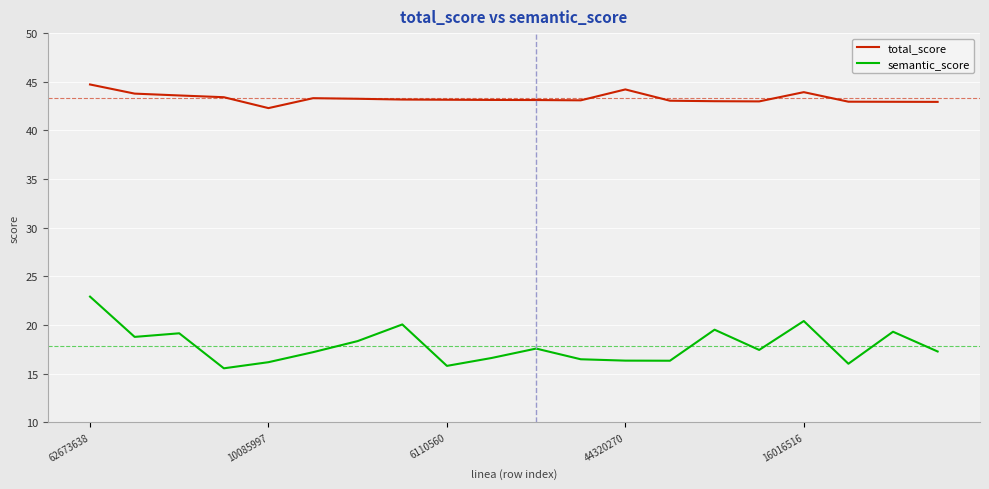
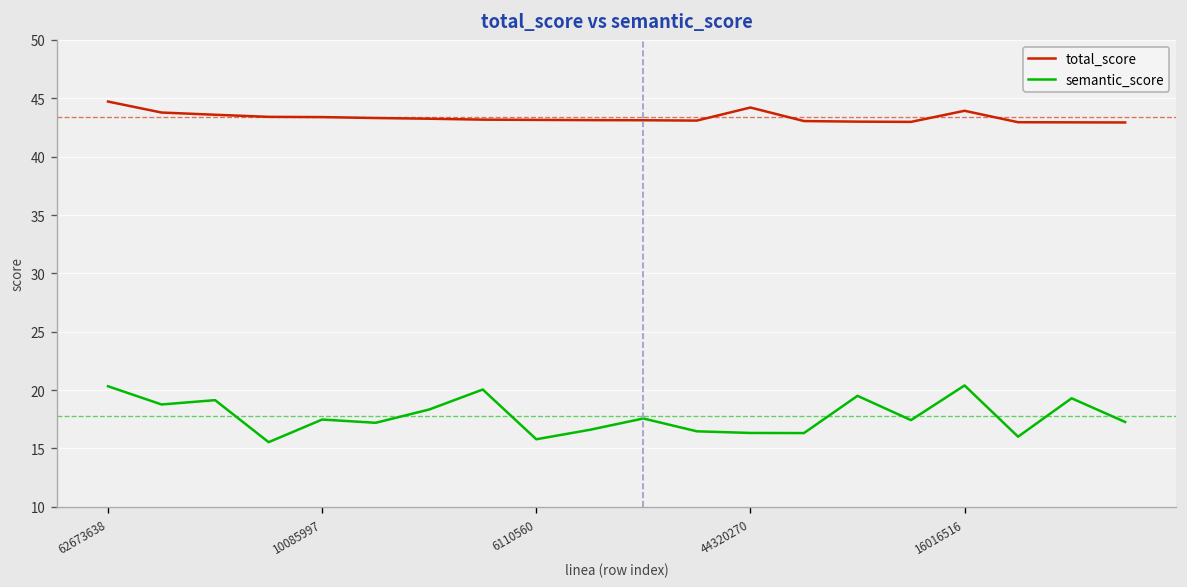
  {
    "total_score": {
      "62673638": 45,
-     "10085997": 42,
+     "10085997": 43,
      "6110560": 43,
      "44320270": 44,
      "16016516": 44
    },
    "semantic_score": {
-     "62673638": 23,
-     "10085997": 16,
+     "62673638": 20,
+     "10085997": 17,
      "6110560": 16,
      "44320270": 16,
      "16016516": 20
    }
  }
